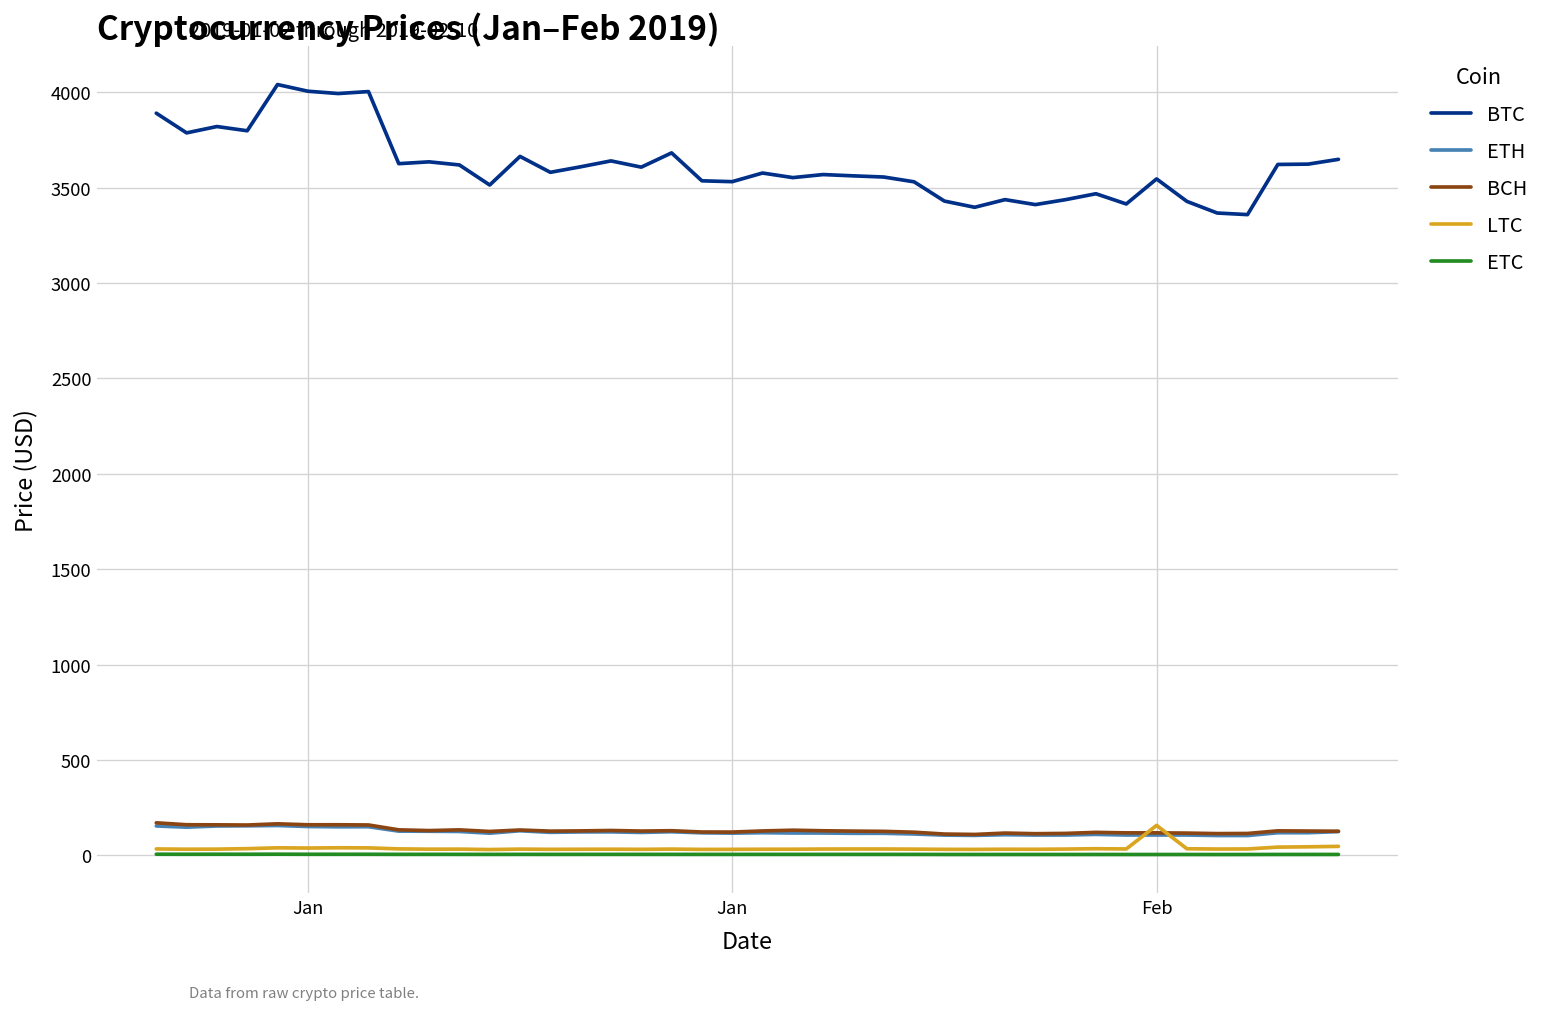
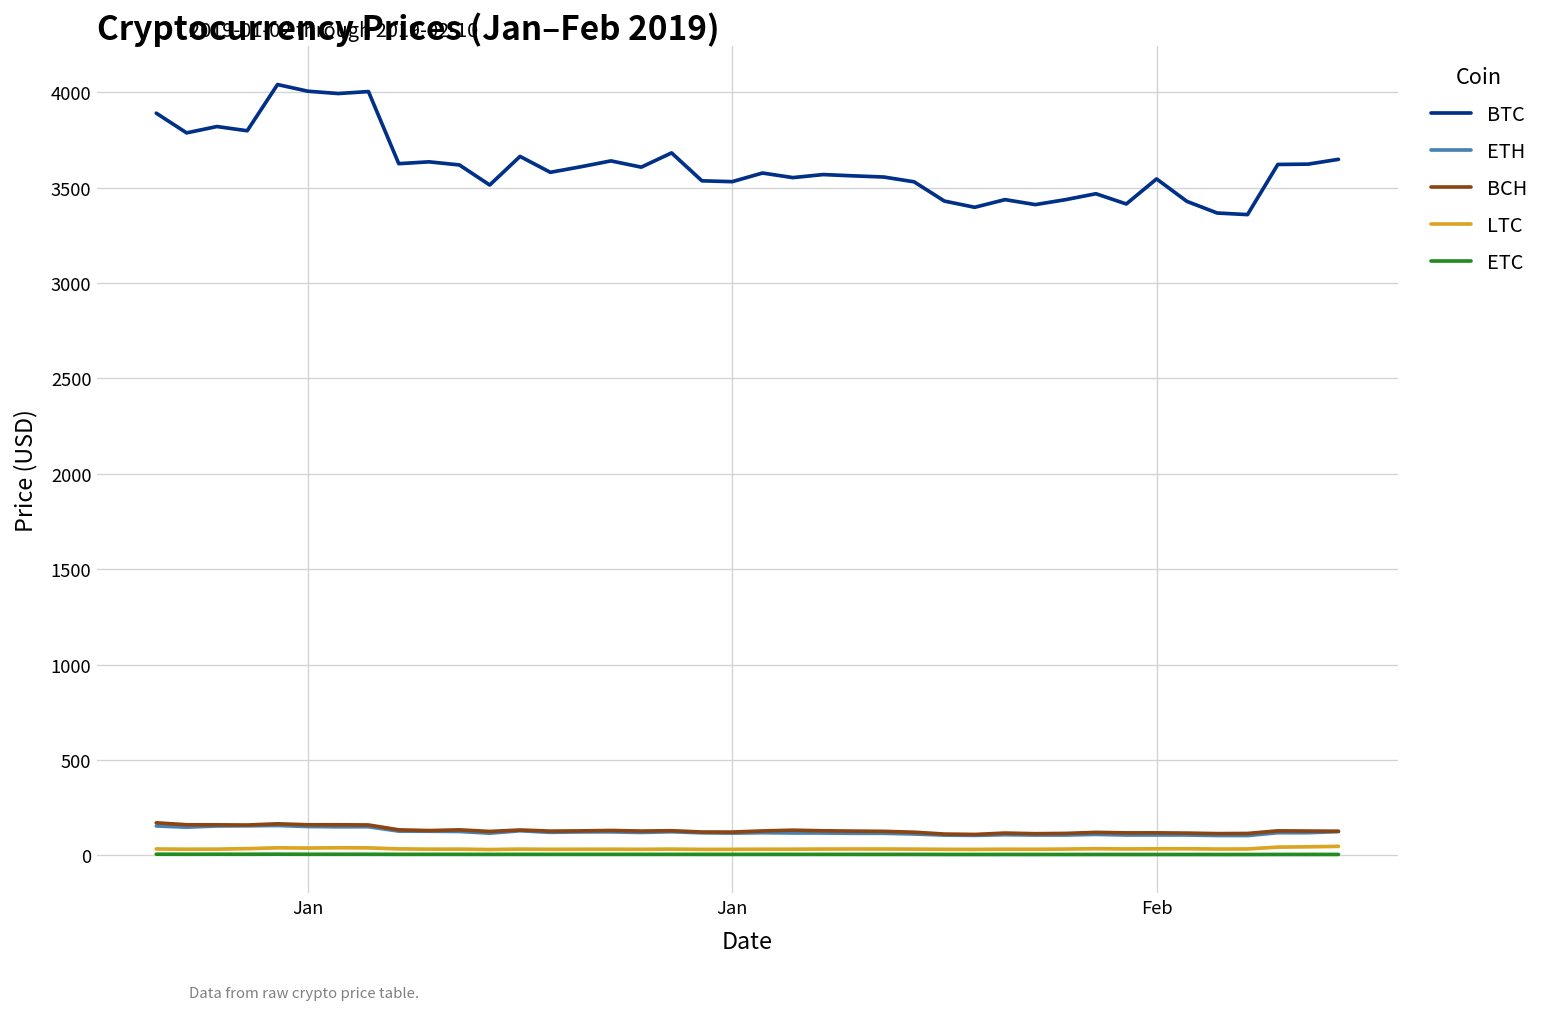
  {
    "BTC": {
      "Feb": 3550
    },
    "LTC": {
-     "Feb": 160
+     "Feb": 30
    },
    "ETC": {
      "Feb": 0
    }
  }
